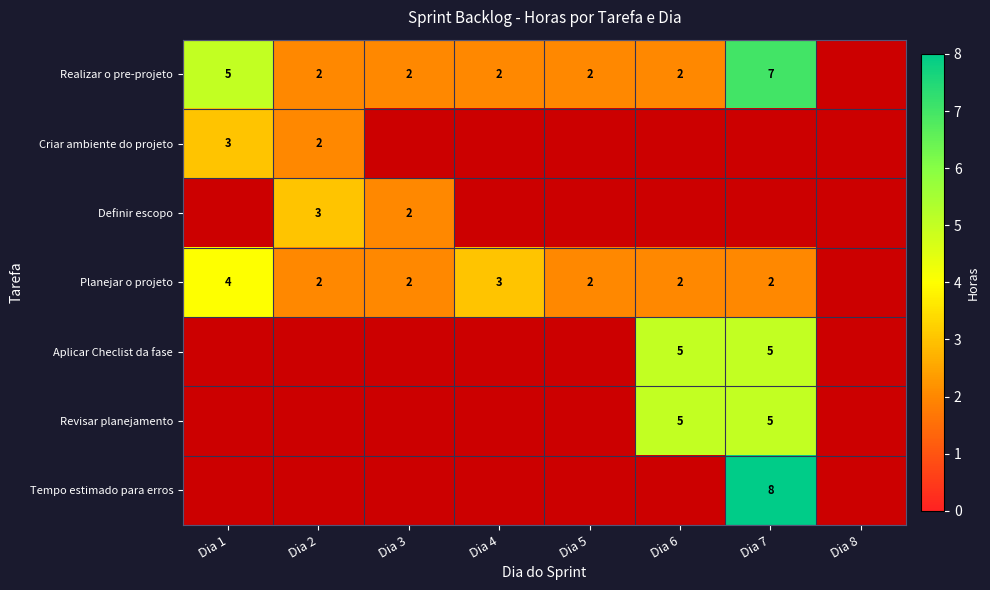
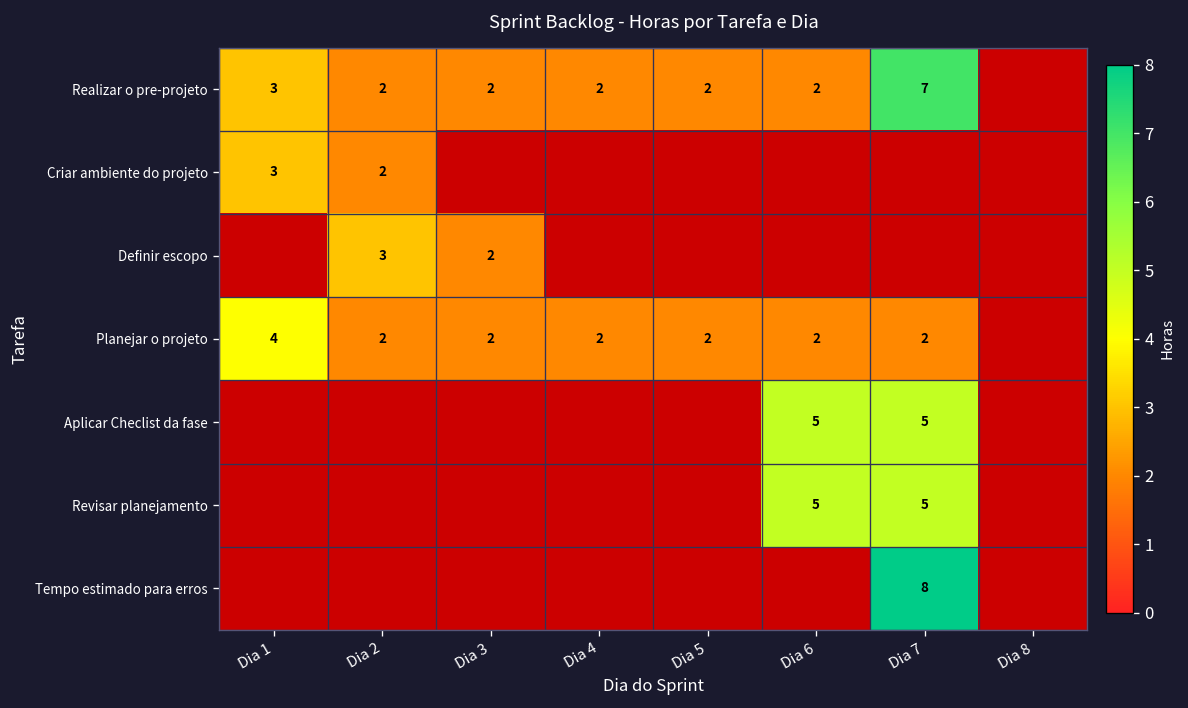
  {
    "Realizar o pre-projeto": {
-     "Dia 1": 5,
+     "Dia 1": 3,
      "Dia 2": 2,
      "Dia 3": 2,
      "Dia 4": 2,
      "Dia 5": 2,
      "Dia 6": 2,
      "Dia 7": 7
    },
    "Criar ambiente do projeto": {
      "Dia 1": 3,
      "Dia 2": 2
    },
    "Definir escopo": {
      "Dia 2": 3,
      "Dia 3": 2
    },
    "Planejar o projeto": {
      "Dia 1": 4,
      "Dia 2": 2,
      "Dia 3": 2,
-     "Dia 4": 3,
+     "Dia 4": 2,
      "Dia 5": 2,
      "Dia 6": 2,
      "Dia 7": 2
    },
    "Aplicar Checlist da fase": {
      "Dia 6": 5,
      "Dia 7": 5
    },
    "Revisar planejamento": {
      "Dia 6": 5,
      "Dia 7": 5
    },
    "Tempo estimado para erros": {
      "Dia 7": 8
    }
  }
